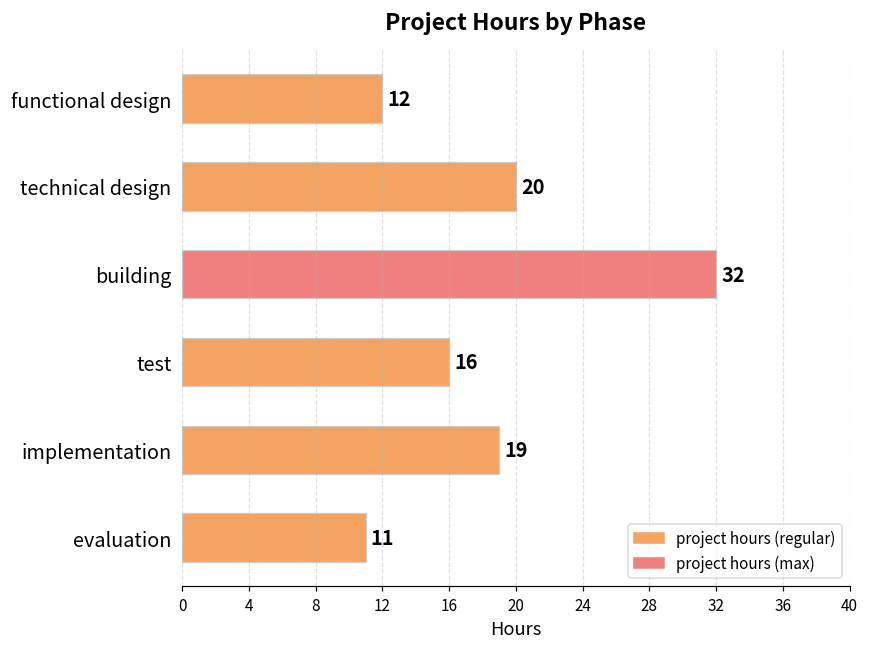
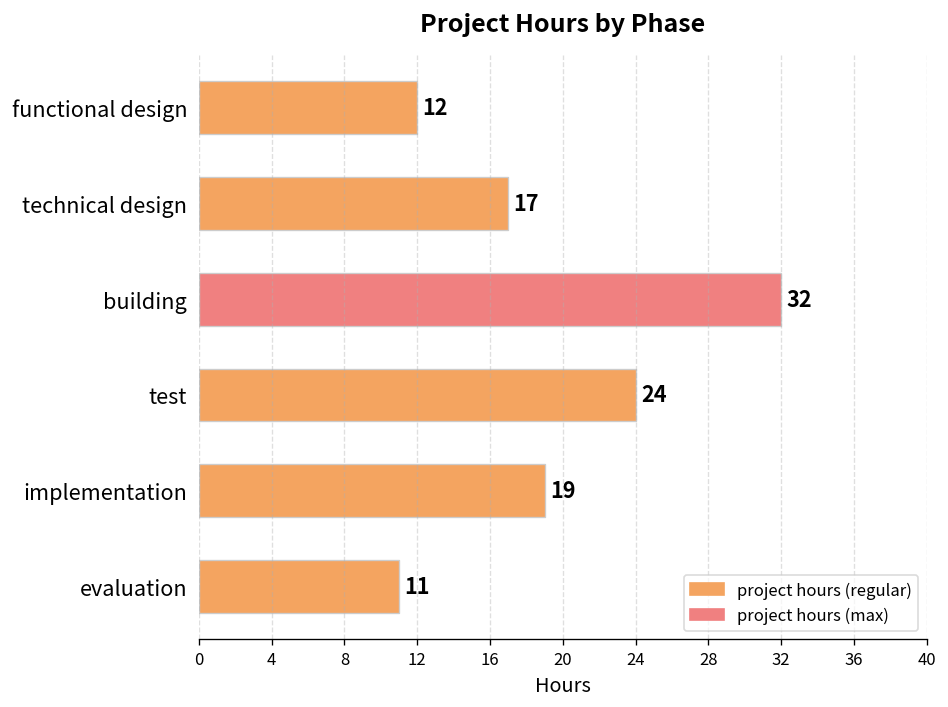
  {
    "functional design": 12,
-   "technical design": 20,
+   "technical design": 17,
    "building": 32,
-   "test": 16,
+   "test": 24,
    "implementation": 19,
    "evaluation": 11
  }
